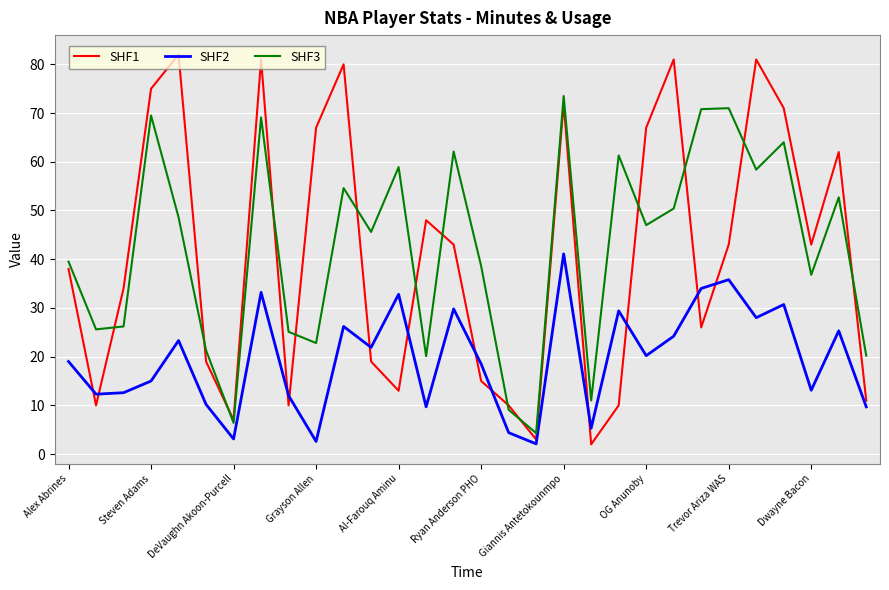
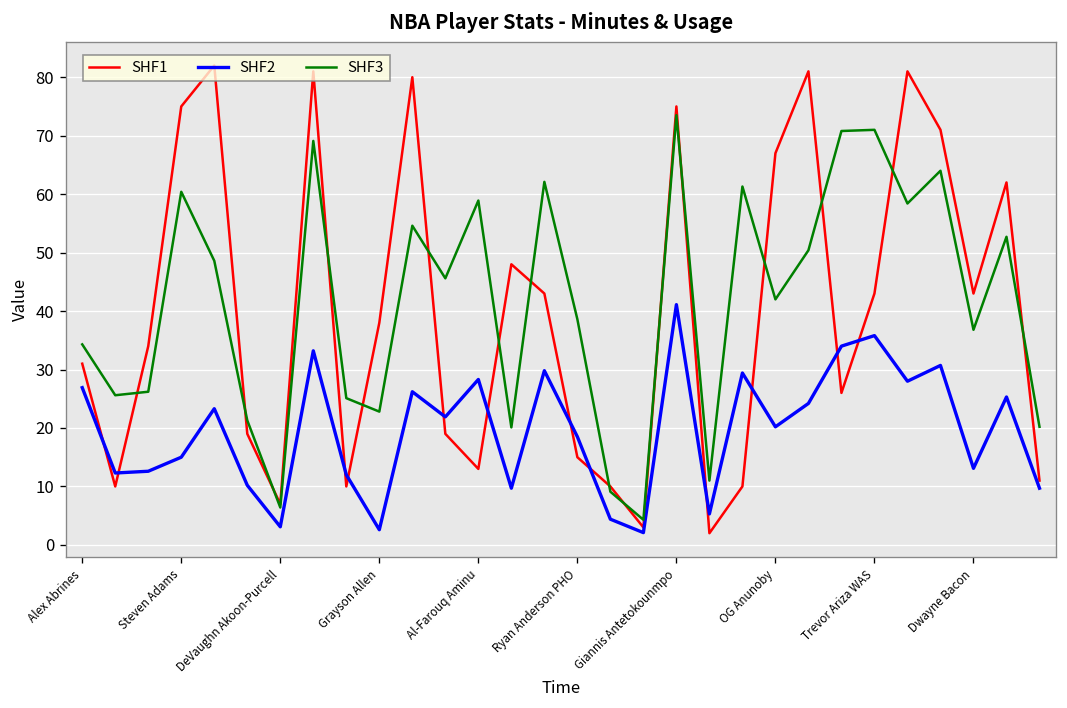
  {
    "SHF1": {
-     "Alex Abrines": 38,
+     "Alex Abrines": 31,
      "Steven Adams": 75,
      "DeVaughn Akoon-Purcell": 7,
-     "Grayson Allen": 67,
+     "Grayson Allen": 38,
      "Al-Farouq Aminu": 13,
      "Ryan Anderson PHO": 15,
-     "Giannis Antetokounmpo": 72,
+     "Giannis Antetokounmpo": 75,
      "OG Anunoby": 67,
      "Trevor Ariza WAS": 43,
      "Dwayne Bacon": 43
    },
    "SHF2": {
-     "Alex Abrines": 19,
+     "Alex Abrines": 27,
      "Steven Adams": 15,
      "DeVaughn Akoon-Purcell": 3,
      "Grayson Allen": 3,
-     "Al-Farouq Aminu": 33,
+     "Al-Farouq Aminu": 28,
      "Ryan Anderson PHO": 19,
      "Giannis Antetokounmpo": 41,
      "OG Anunoby": 20,
      "Trevor Ariza WAS": 36,
      "Dwayne Bacon": 13
    },
    "SHF3": {
-     "Alex Abrines": 40,
-     "Steven Adams": 70,
+     "Alex Abrines": 34,
+     "Steven Adams": 60,
      "DeVaughn Akoon-Purcell": 6,
      "Grayson Allen": 23,
      "Al-Farouq Aminu": 59,
      "Ryan Anderson PHO": 39,
      "Giannis Antetokounmpo": 74,
-     "OG Anunoby": 47,
+     "OG Anunoby": 42,
      "Trevor Ariza WAS": 71,
      "Dwayne Bacon": 37
    }
  }
